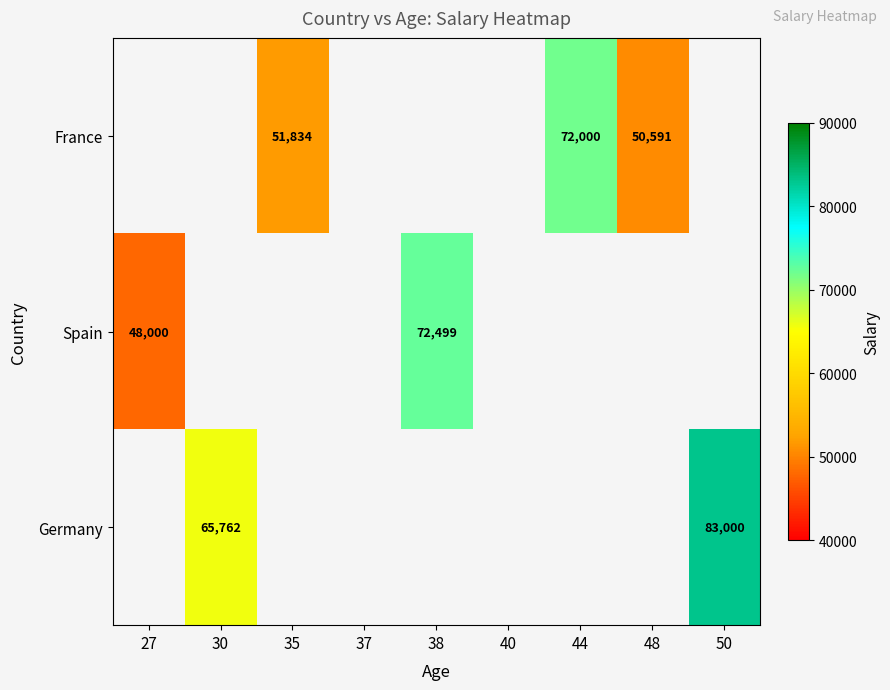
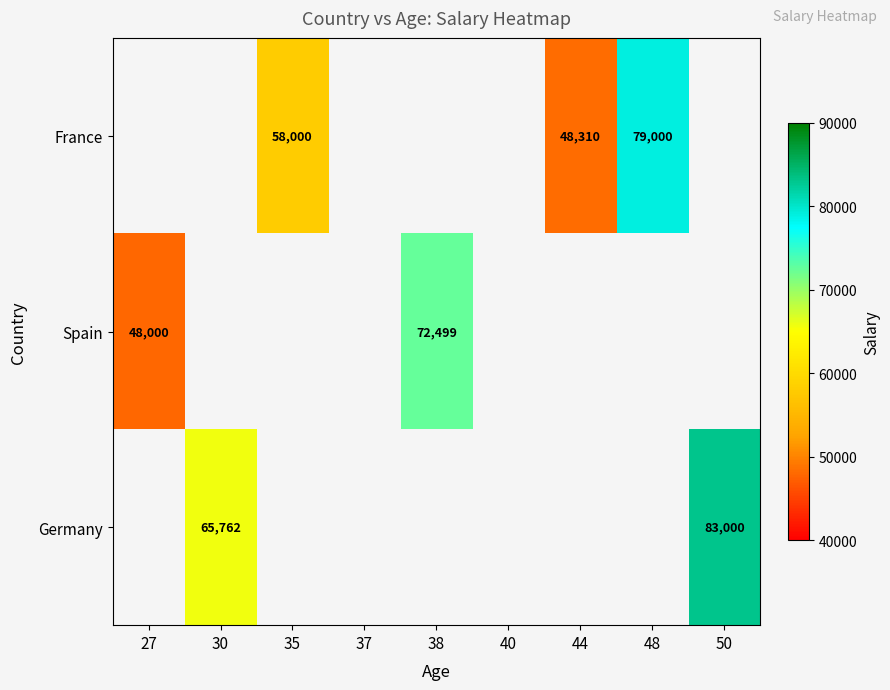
  {
    "France": {
-     "35": "51,834",
-     "44": "72,000",
-     "48": "50,591"
+     "35": "58,000",
+     "44": "48,310",
+     "48": "79,000"
    },
    "Spain": {
      "27": "48,000",
      "38": "72,499"
    },
    "Germany": {
      "30": "65,762",
      "50": "83,000"
    }
  }
